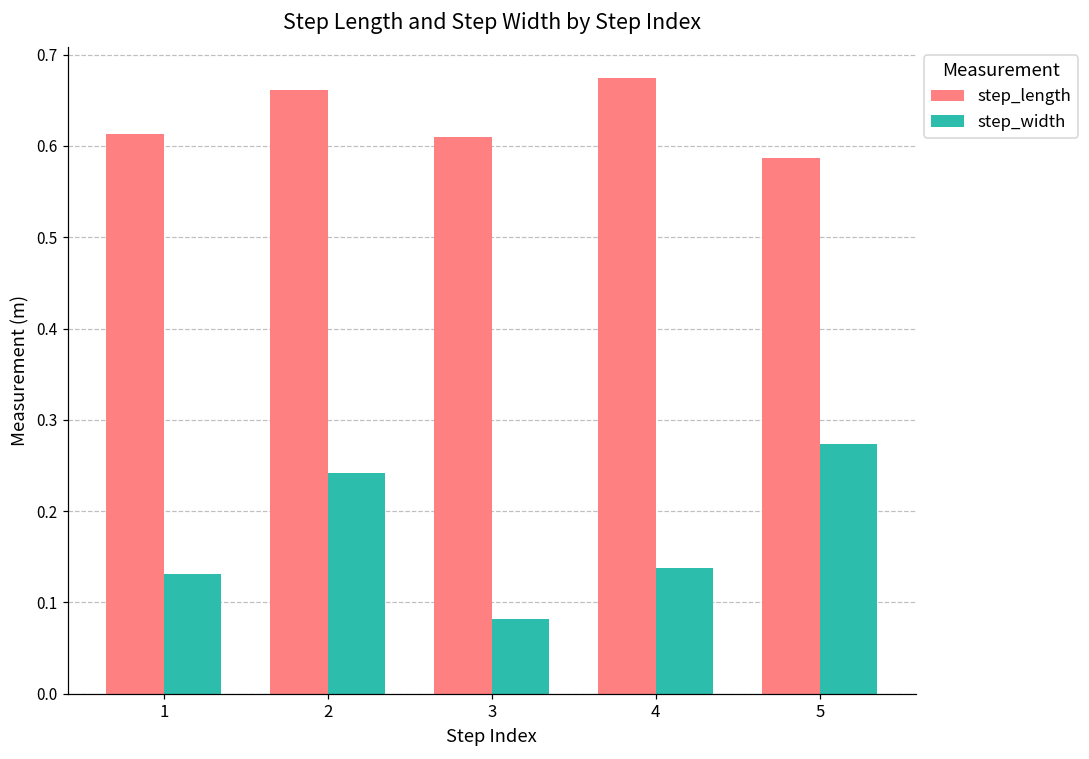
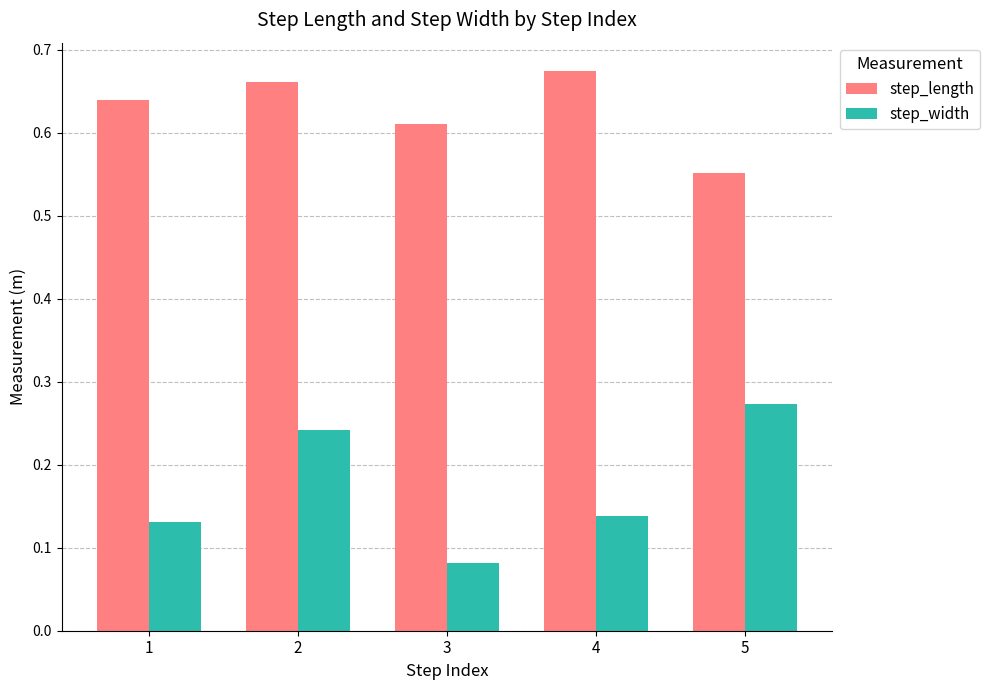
  {
    "step_length": {
-     "1": 0.61,
+     "1": 0.64,
      "2": 0.66,
      "3": 0.61,
      "4": 0.67,
-     "5": 0.59
+     "5": 0.55
    },
    "step_width": {
      "1": 0.13,
      "2": 0.24,
      "3": 0.08,
      "4": 0.14,
      "5": 0.27
    }
  }
